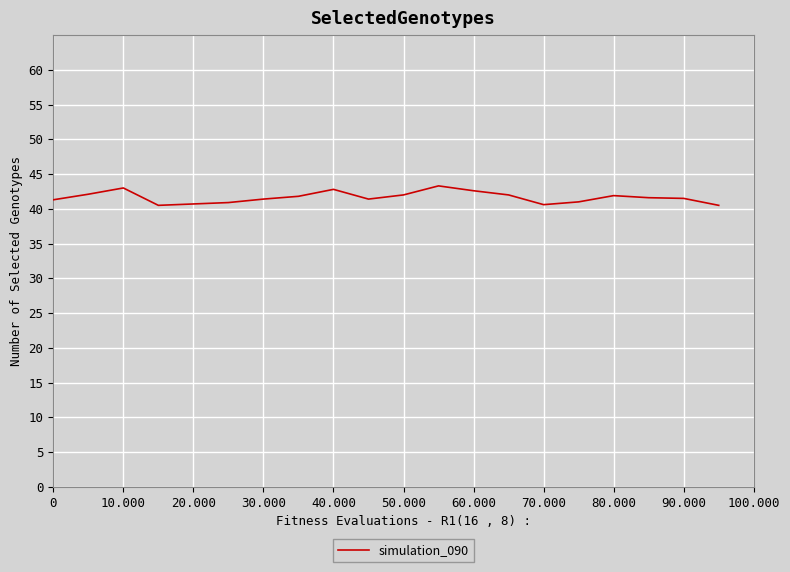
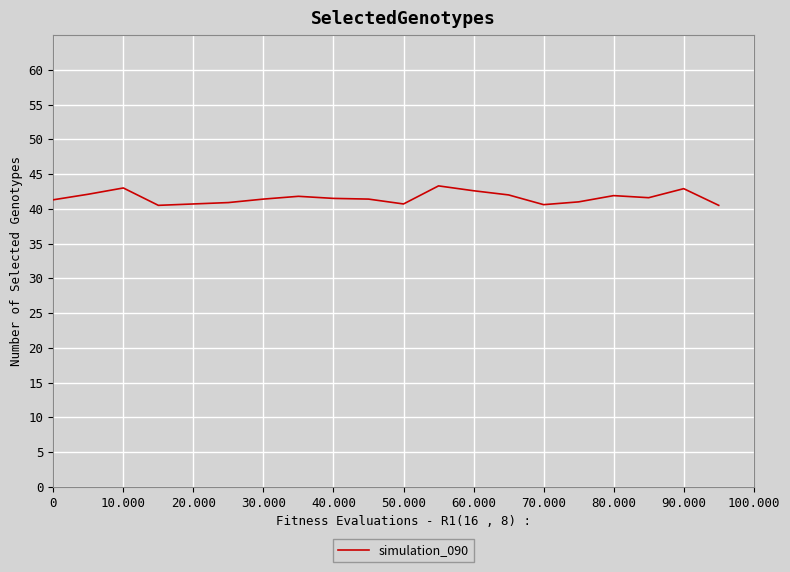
  {
    "0": 41,
    "10.000": 43,
    "20.000": 41,
    "30.000": 41,
-   "40.000": 43,
-   "50.000": 42,
+   "40.000": 42,
+   "50.000": 41,
    "60.000": 43,
    "70.000": 41,
    "80.000": 42,
-   "90.000": 42
+   "90.000": 43
  }
